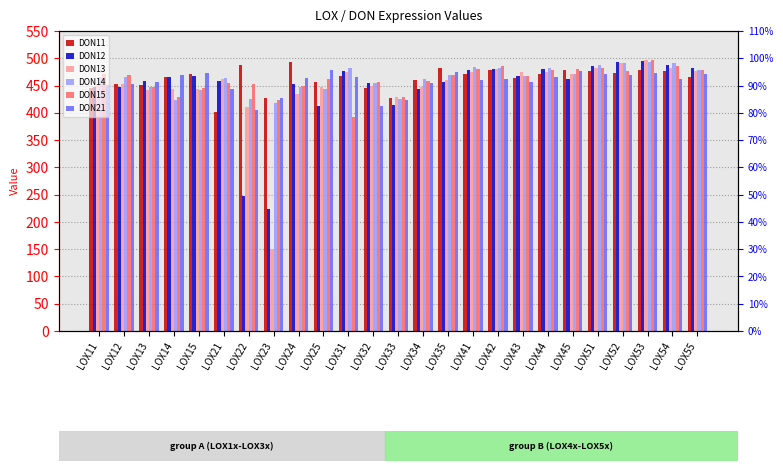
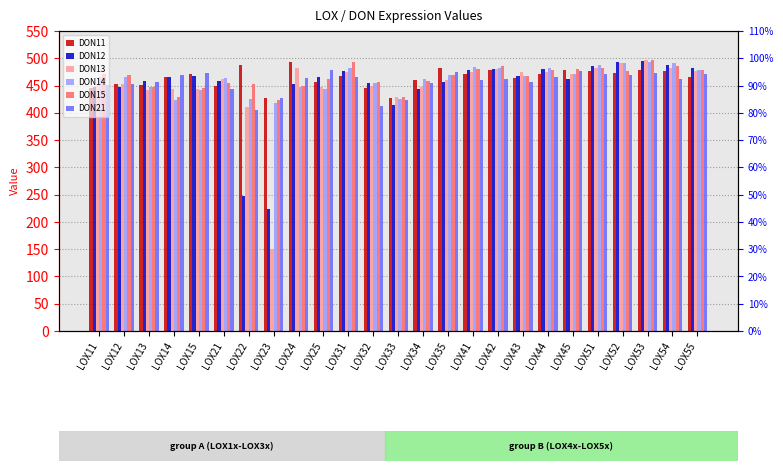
  {
    "DON11": {
      "LOX12": 450,
      "LOX13": 450,
      "LOX14": 470,
      "LOX15": 470,
-     "LOX21": 400,
+     "LOX21": 450,
      "LOX22": 490,
      "LOX23": 430,
      "LOX24": 490,
      "LOX25": 460,
      "LOX31": 470,
      "LOX32": 450,
      "LOX33": 430,
      "LOX34": 460,
      "LOX35": 480,
      "LOX41": 470,
      "LOX42": 480,
      "LOX43": 460,
      "LOX44": 470,
      "LOX45": 480,
      "LOX51": 480,
      "LOX52": 470,
      "LOX53": 480,
      "LOX54": 480,
      "LOX55": 470
    },
    "DON12": {
      "LOX12": 450,
      "LOX13": 460,
      "LOX14": 470,
      "LOX15": 470,
      "LOX21": 460,
      "LOX22": 250,
      "LOX23": 220,
      "LOX24": 450,
-     "LOX25": 410,
+     "LOX25": 460,
      "LOX31": 480,
      "LOX32": 450,
      "LOX33": 410,
      "LOX34": 440,
      "LOX35": 460,
      "LOX41": 480,
      "LOX42": 480,
      "LOX43": 470,
      "LOX44": 480,
      "LOX45": 460,
      "LOX51": 490,
      "LOX52": 490,
      "LOX53": 500,
      "LOX54": 490,
      "LOX55": 480
    },
    "DON13": {
      "LOX12": 450,
      "LOX13": 440,
      "LOX14": 440,
      "LOX15": 440,
      "LOX21": 460,
      "LOX22": 410,
      "LOX23": 150,
-     "LOX24": 430,
+     "LOX24": 480,
      "LOX25": 450,
      "LOX31": 480,
      "LOX32": 450,
      "LOX33": 430,
      "LOX34": 450,
      "LOX35": 460,
      "LOX41": 470,
      "LOX42": 480,
      "LOX43": 480,
      "LOX44": 480,
      "LOX45": 470,
      "LOX51": 480,
      "LOX52": 490,
      "LOX53": 500,
      "LOX54": 480,
      "LOX55": 480
    },
    "DON14": {
      "LOX12": 470,
      "LOX13": 450,
      "LOX14": 420,
      "LOX15": 440,
      "LOX21": 460,
      "LOX22": 430,
      "LOX23": 420,
      "LOX24": 450,
      "LOX25": 440,
      "LOX31": 480,
      "LOX32": 460,
      "LOX33": 430,
      "LOX34": 460,
      "LOX35": 470,
      "LOX41": 480,
      "LOX42": 480,
      "LOX43": 470,
      "LOX44": 480,
      "LOX45": 470,
      "LOX51": 490,
      "LOX52": 490,
      "LOX53": 490,
      "LOX54": 490,
      "LOX55": 480
    },
    "DON15": {
      "LOX12": 470,
      "LOX13": 450,
      "LOX14": 430,
      "LOX15": 450,
      "LOX21": 450,
      "LOX22": 450,
      "LOX23": 420,
      "LOX24": 450,
      "LOX25": 460,
-     "LOX31": 390,
+     "LOX31": 490,
      "LOX32": 460,
      "LOX33": 430,
      "LOX34": 460,
      "LOX35": 470,
      "LOX41": 480,
      "LOX42": 480,
      "LOX43": 470,
      "LOX44": 480,
      "LOX45": 480,
      "LOX51": 480,
      "LOX52": 480,
      "LOX53": 500,
      "LOX54": 490,
      "LOX55": 480
    },
    "DON21": {
      "LOX12": 450,
      "LOX13": 460,
      "LOX14": 470,
      "LOX15": 470,
      "LOX21": 440,
      "LOX22": 400,
      "LOX23": 430,
      "LOX24": 460,
      "LOX25": 480,
      "LOX31": 470,
      "LOX32": 410,
      "LOX33": 420,
      "LOX34": 450,
      "LOX35": 470,
      "LOX41": 460,
      "LOX42": 460,
      "LOX43": 460,
      "LOX44": 470,
      "LOX45": 480,
      "LOX51": 470,
      "LOX52": 470,
      "LOX53": 470,
      "LOX54": 460,
      "LOX55": 470
    }
  }
